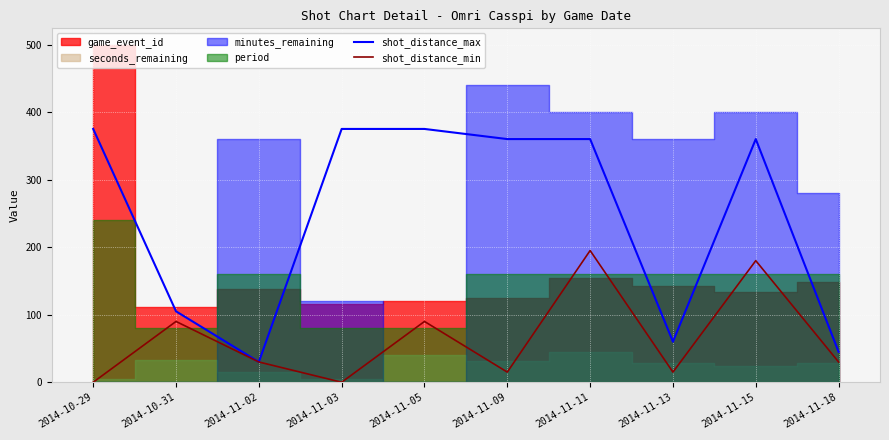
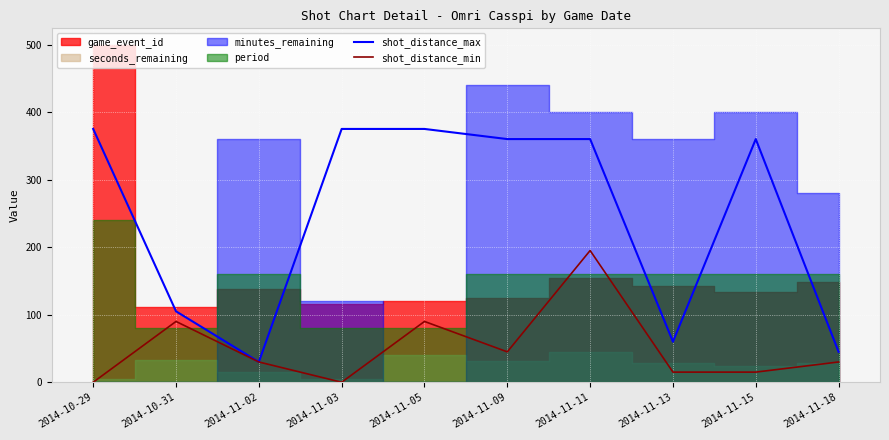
  {
    "shot_distance_min": {
      "2014-10-31": 90,
      "2014-11-03": 0,
      "2014-11-05": 90,
-     "2014-11-09": 20,
+     "2014-11-09": 50,
      "2014-11-11": 200,
      "2014-11-13": 20,
-     "2014-11-15": 180
+     "2014-11-15": 20
    }
  }
